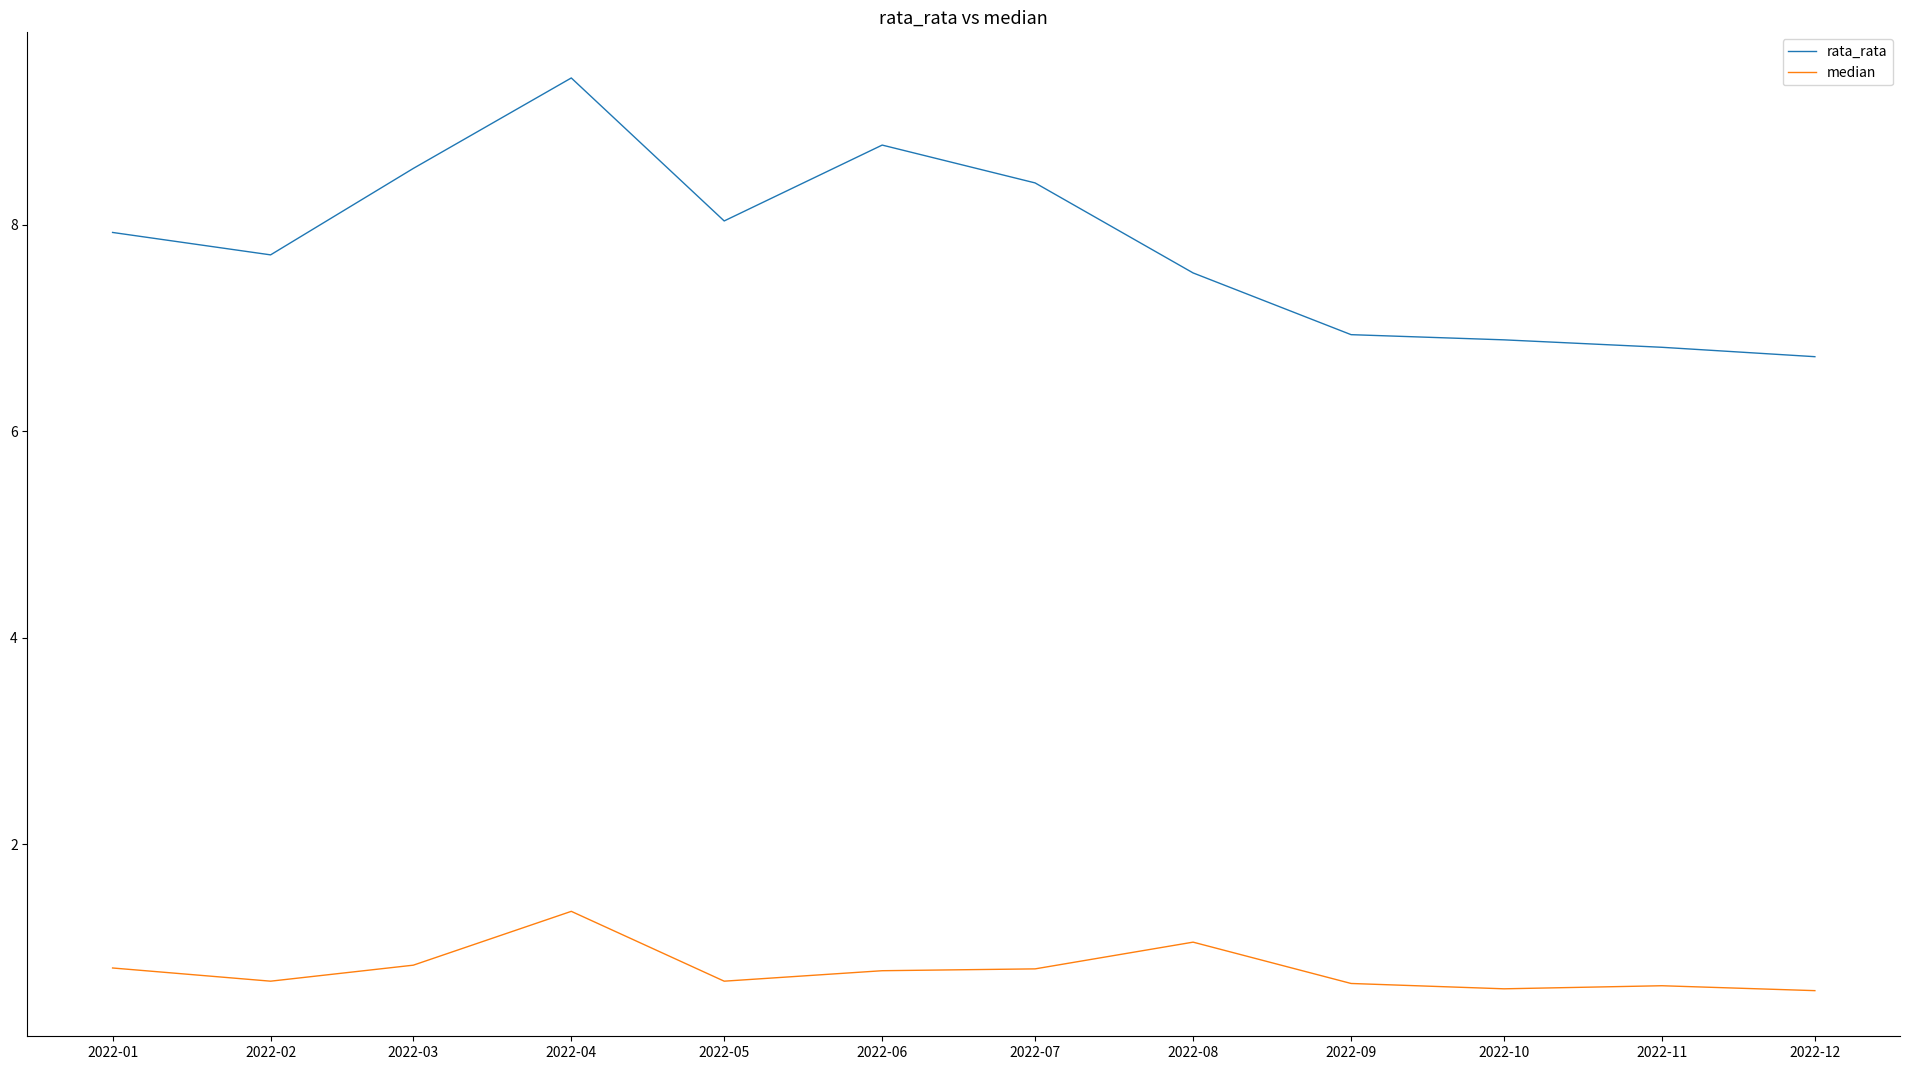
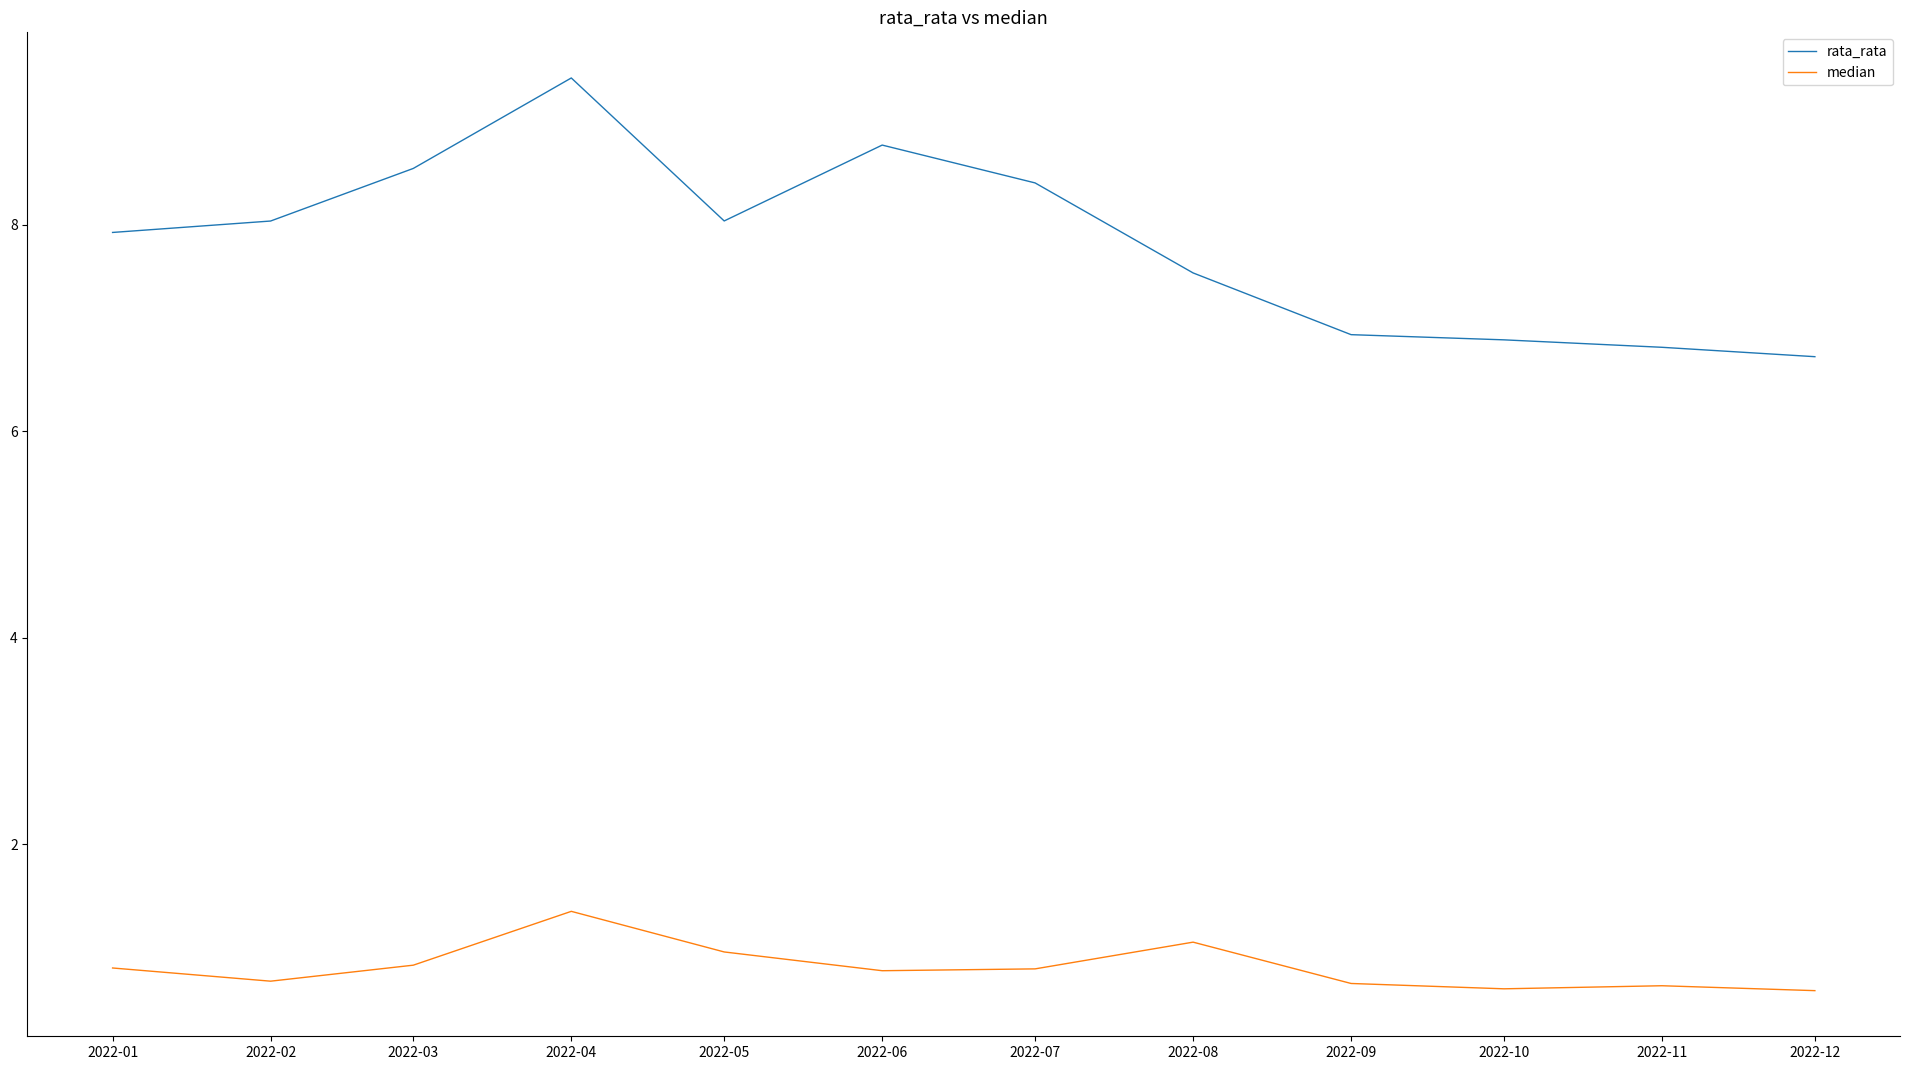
  {
    "rata_rata": {
      "2022-01": 7.92,
-     "2022-02": 7.71,
+     "2022-02": 8.03,
      "2022-03": 8.54,
      "2022-04": 9.42,
      "2022-05": 8.04,
      "2022-06": 8.77,
      "2022-07": 8.40,
      "2022-08": 7.53,
      "2022-09": 6.93,
      "2022-10": 6.88,
      "2022-11": 6.81,
      "2022-12": 6.72
    },
    "median": {
      "2022-01": 0.80,
      "2022-02": 0.67,
      "2022-03": 0.83,
      "2022-04": 1.35,
-     "2022-05": 0.67,
+     "2022-05": 0.96,
      "2022-06": 0.77,
      "2022-07": 0.79,
      "2022-08": 1.05,
      "2022-09": 0.65,
      "2022-10": 0.60,
      "2022-11": 0.63,
      "2022-12": 0.58
    }
  }
